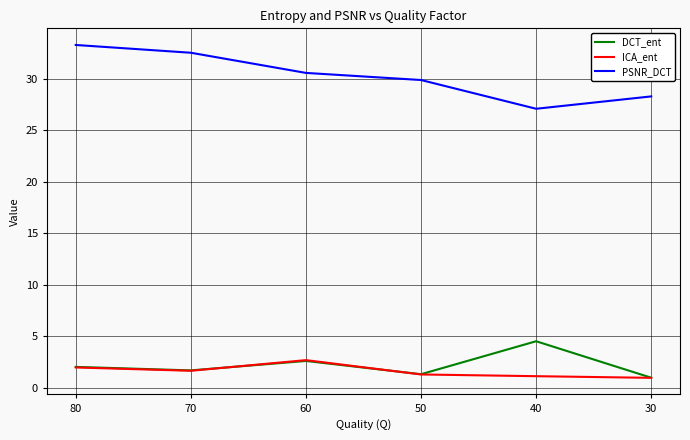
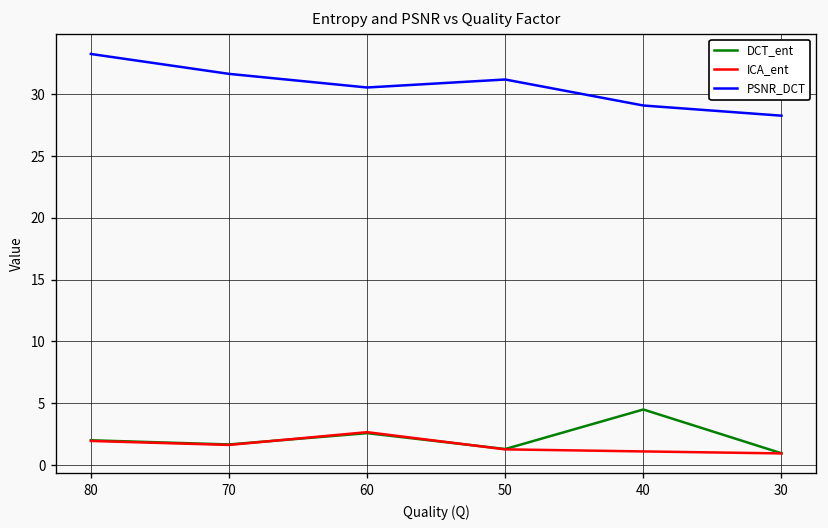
  {
    "DCT_ent": {
      "40": 4.5
    },
    "ICA_ent": {
      "40": 1.1
    },
    "PSNR_DCT": {
      "80": 33.3,
-     "70": 32.5,
+     "70": 31.6,
      "60": 30.5,
-     "50": 29.9,
-     "40": 27.1,
+     "50": 31.2,
+     "40": 29.1,
      "30": 28.3
    }
  }
